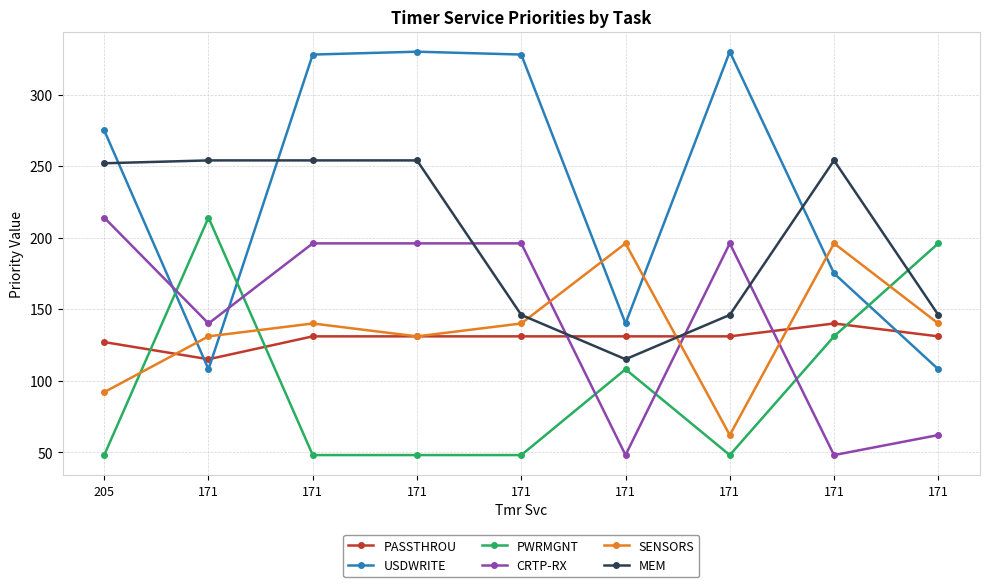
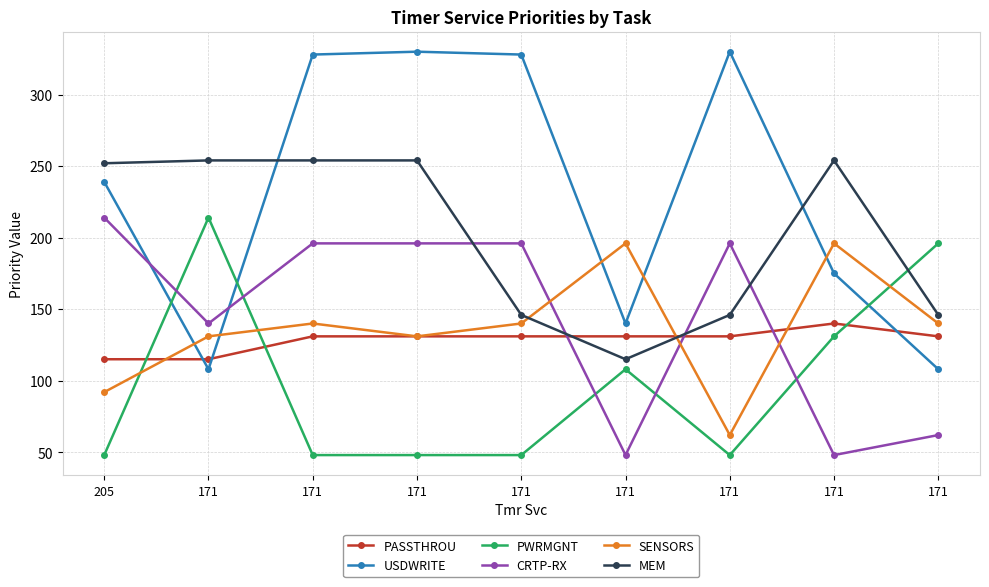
  {
    "PASSTHROU": {
-     "205": 127
+     "205": 115
    },
    "USDWRITE": {
-     "205": 275
+     "205": 239
    },
    "PWRMGNT": {
      "205": 48
    },
    "CRTP-RX": {
      "205": 214
    },
    "SENSORS": {
      "205": 92
    },
    "MEM": {
      "205": 252
    }
  }
